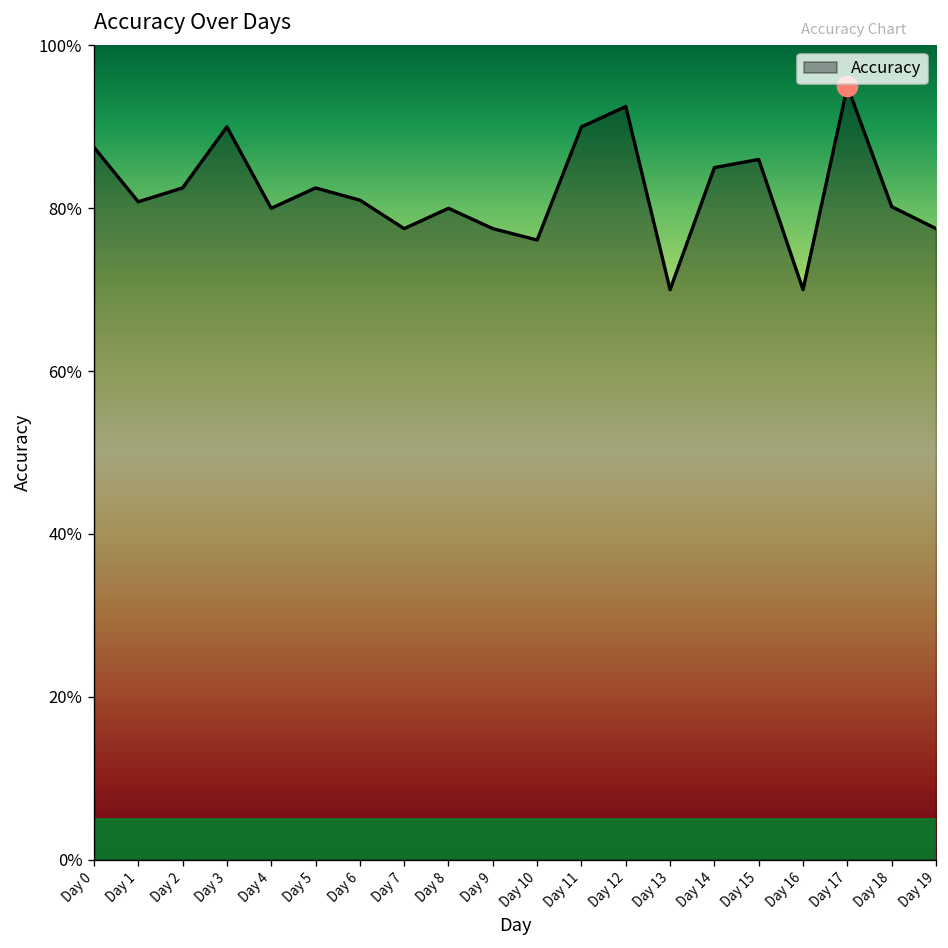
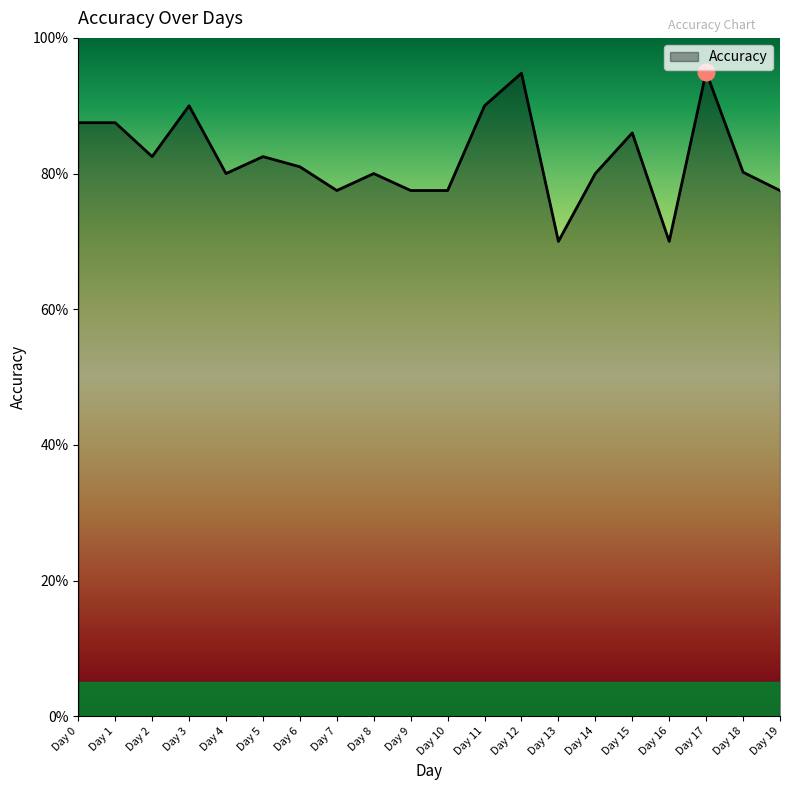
  {
    "Accuracy": {
      "Day 0": "88%",
-     "Day 1": "81%",
+     "Day 1": "88%",
      "Day 2": "83%",
      "Day 3": "90%",
      "Day 4": "80%",
      "Day 5": "83%",
      "Day 6": "81%",
      "Day 7": "78%",
      "Day 8": "80%",
      "Day 9": "78%",
-     "Day 10": "76%",
+     "Day 10": "78%",
      "Day 11": "90%",
-     "Day 12": "93%",
+     "Day 12": "95%",
      "Day 13": "70%",
-     "Day 14": "85%",
+     "Day 14": "80%",
      "Day 15": "86%",
      "Day 16": "70%",
      "Day 18": "80%",
      "Day 19": "78%"
    }
  }
